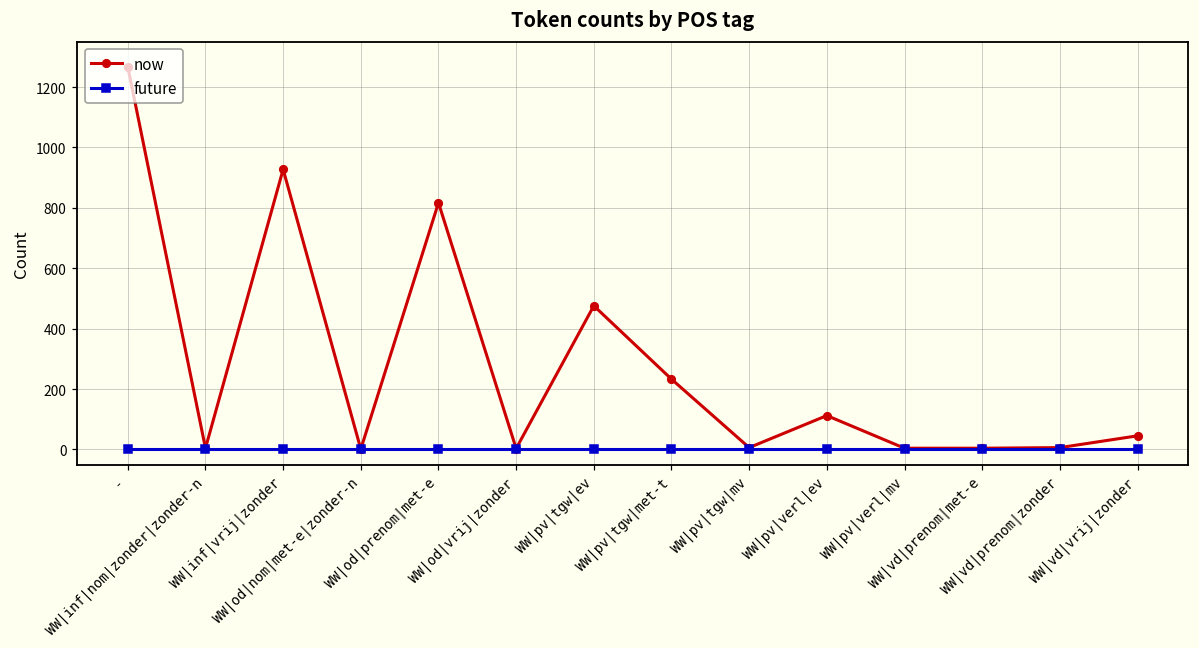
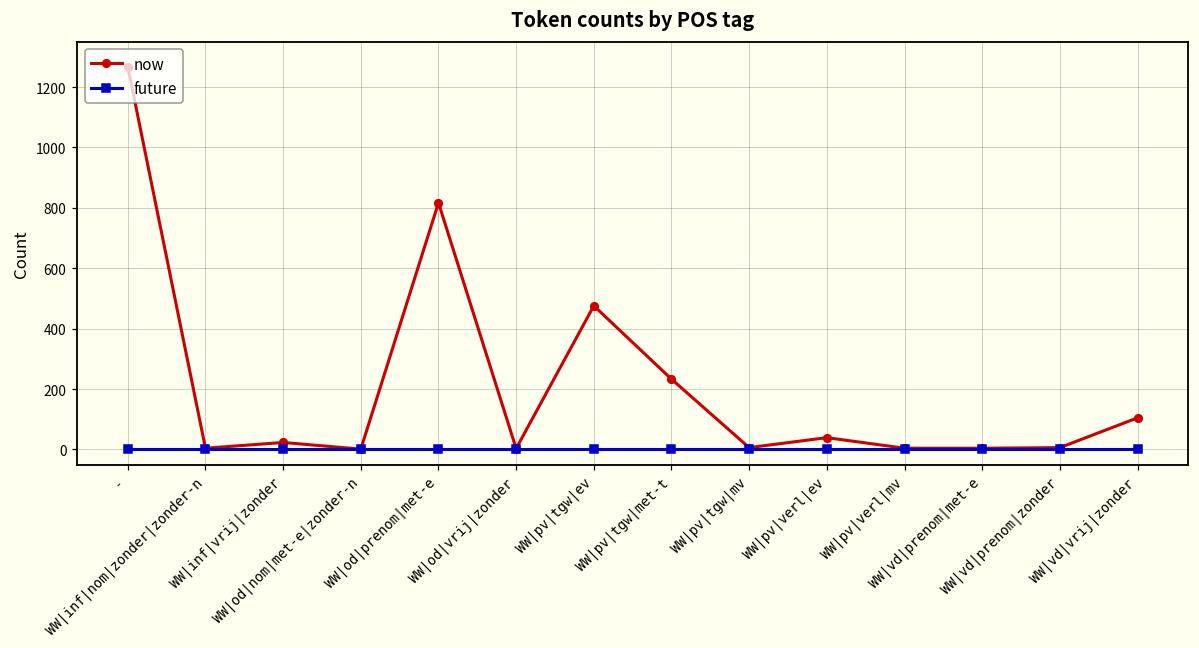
  {
    "now": {
-     "WW|inf|vrij|zonder": 930,
+     "WW|inf|vrij|zonder": 20,
      "WW|od|prenom|met-e": 820,
      "WW|pv|tgw|ev": 480,
      "WW|pv|tgw|met-t": 230,
-     "WW|pv|verl|ev": 110,
-     "WW|vd|vrij|zonder": 50
+     "WW|pv|verl|ev": 40,
+     "WW|vd|vrij|zonder": 100
    },
    "future": {
      "-": 0,
      "WW|inf|vrij|zonder": 0,
      "WW|od|prenom|met-e": 0,
      "WW|pv|tgw|ev": 0,
      "WW|pv|tgw|met-t": 0,
      "WW|pv|verl|ev": 0,
      "WW|vd|vrij|zonder": 0
    }
  }
